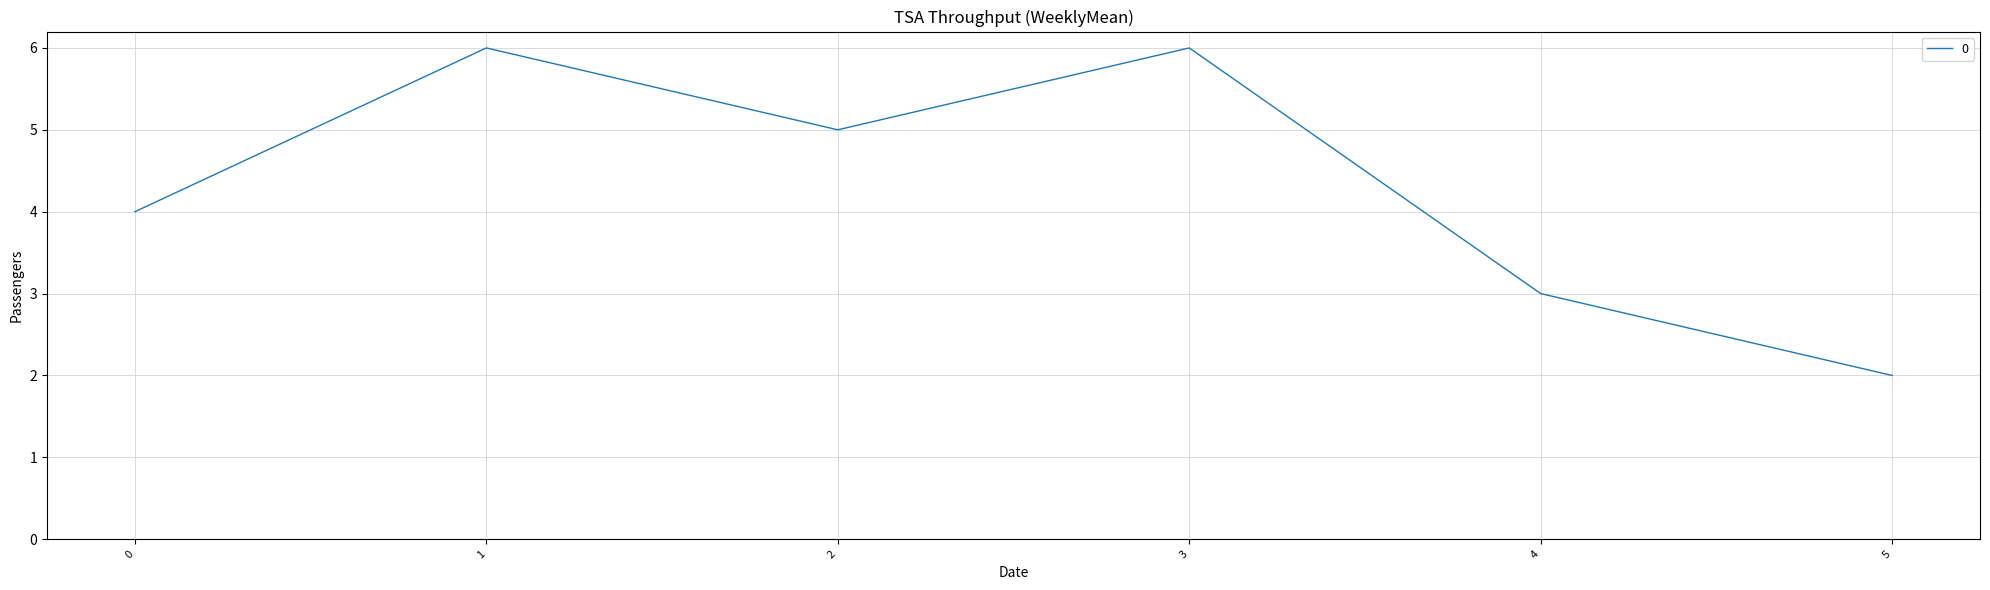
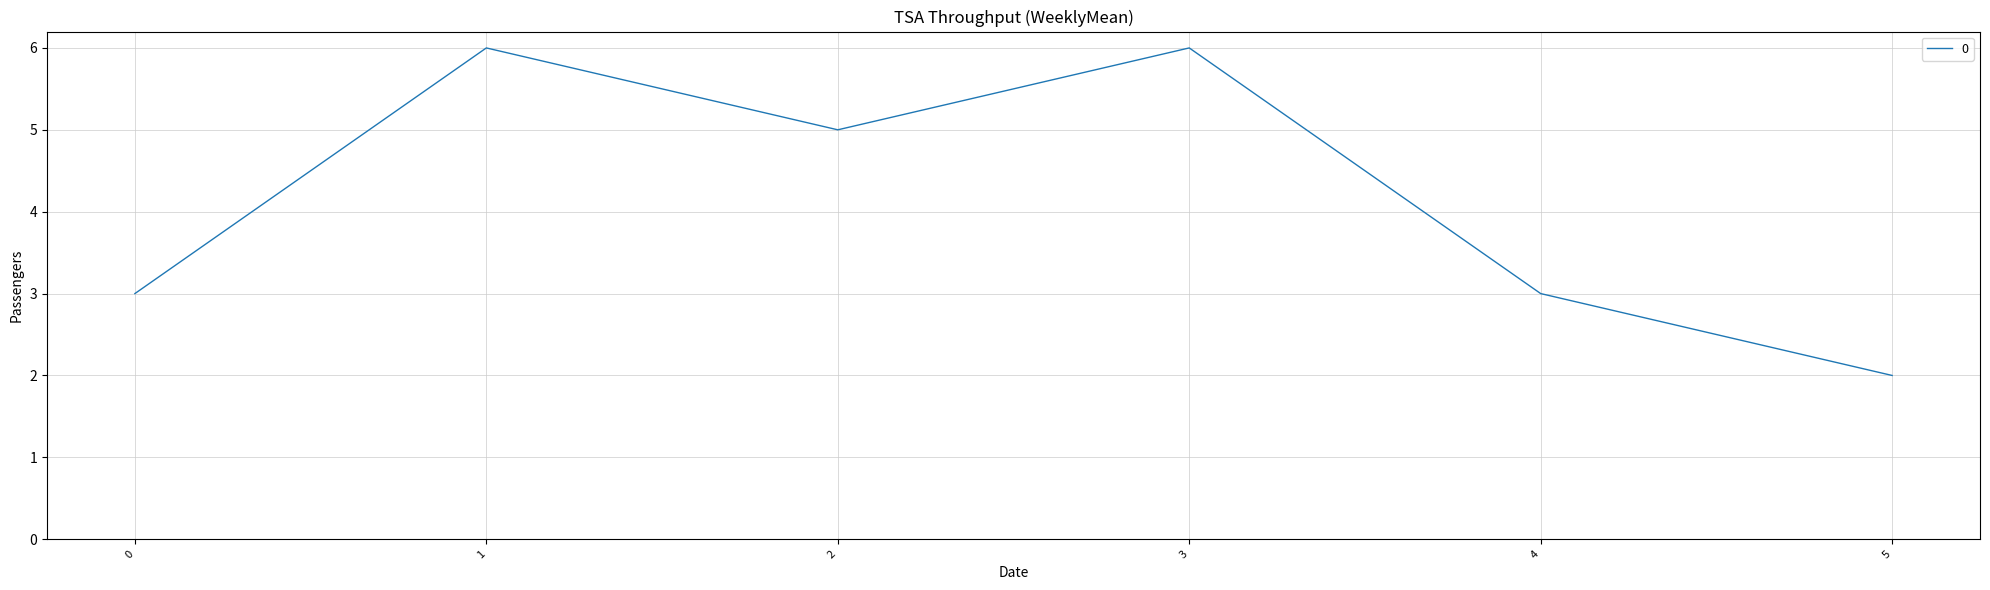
  {
-   "0": 4,
+   "0": 3,
    "1": 6,
    "2": 5,
    "3": 6,
    "4": 3,
    "5": 2
  }
